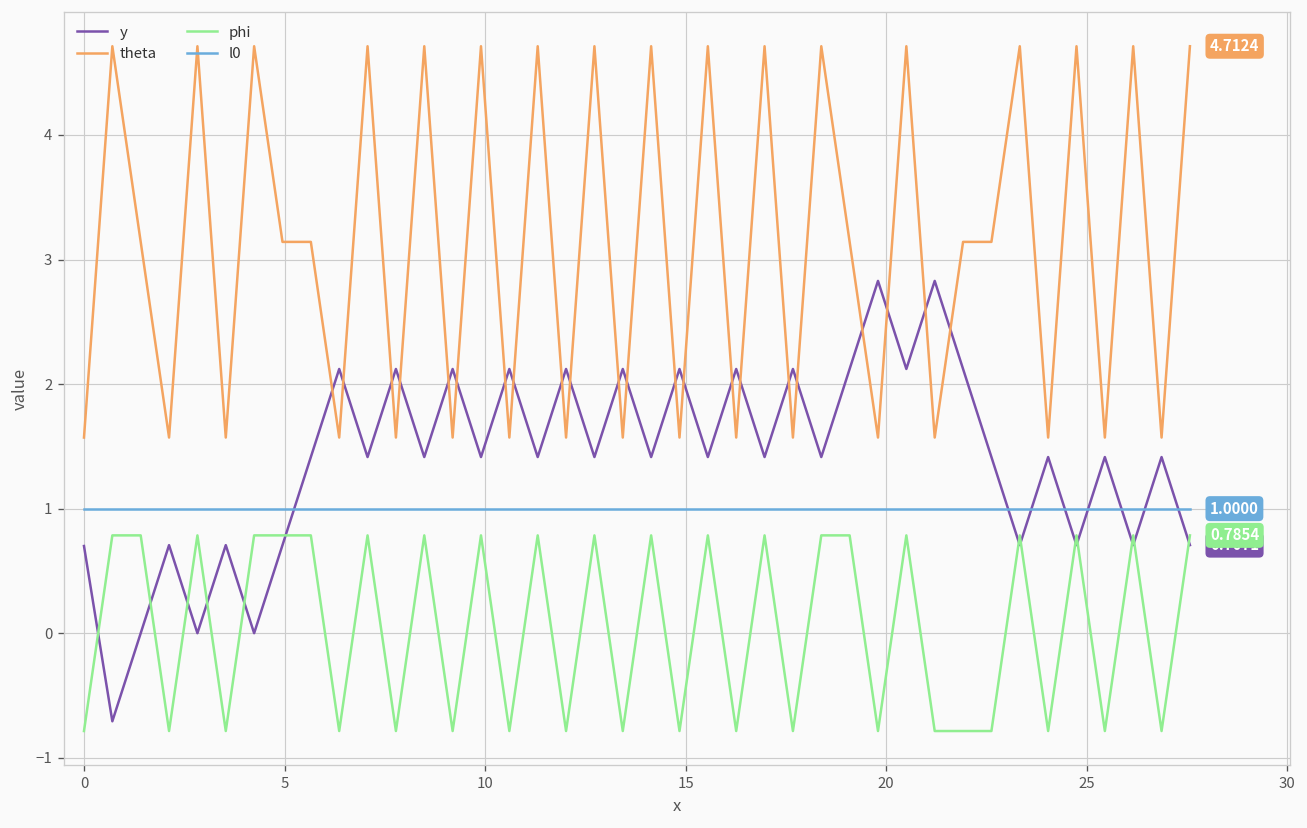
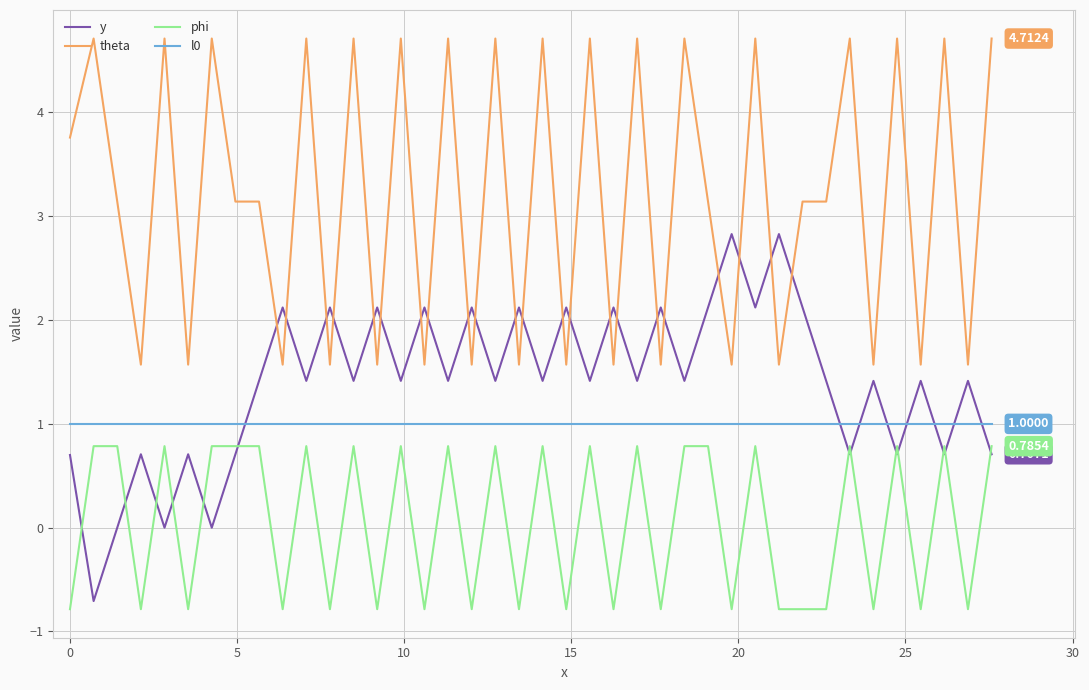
  {
    "y": {
      "0": 0.70
    },
    "theta": {
-     "0": 1.57
+     "0": 3.76
    },
    "phi": {
      "0": -0.79
    },
    "l0": {
      "0": 1.00
    }
  }
